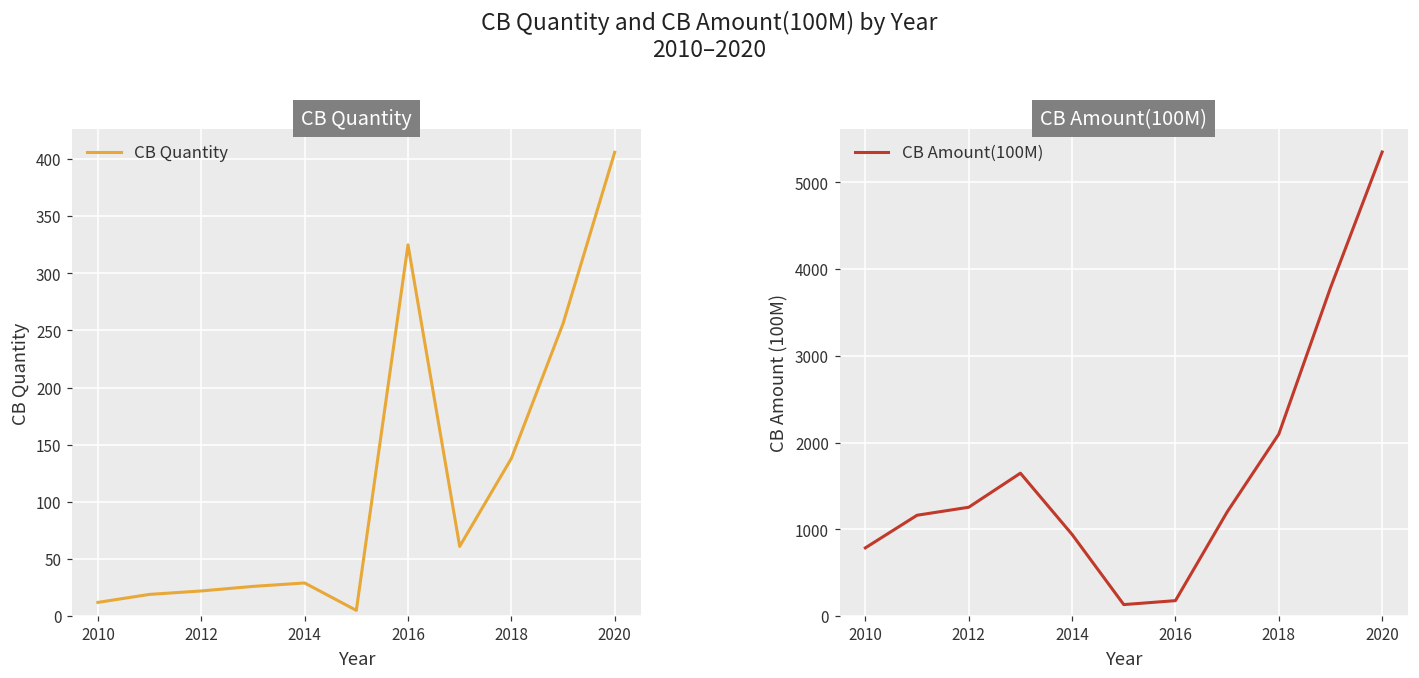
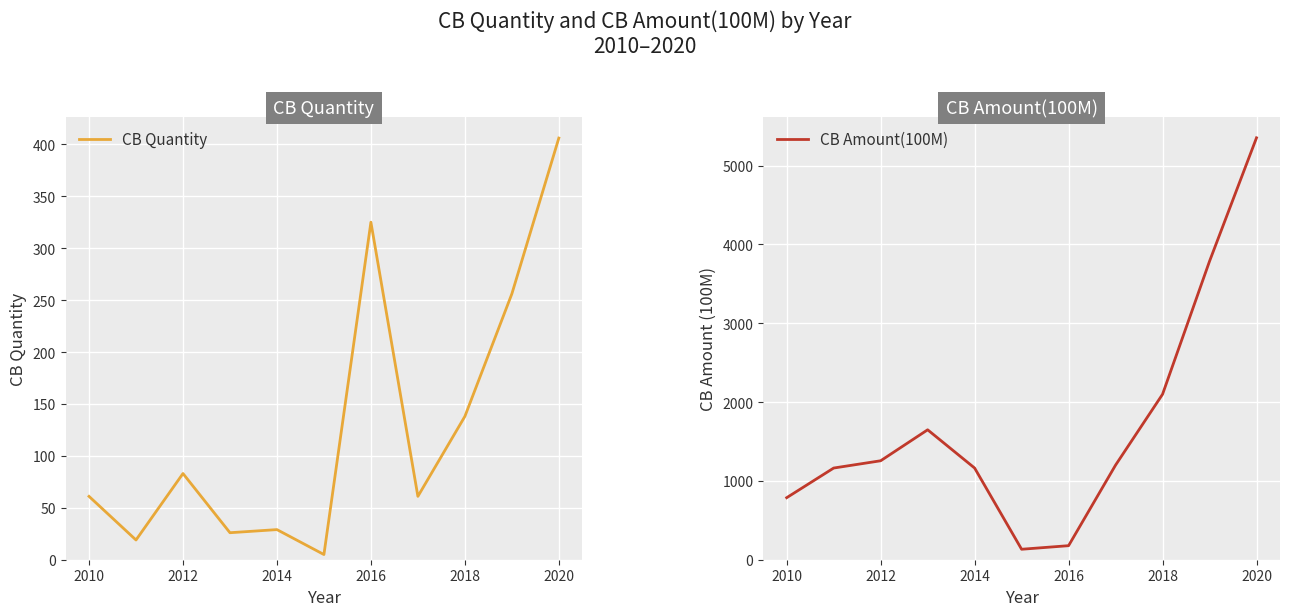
  {
    "CB Quantity": {
-     "2010": 12,
-     "2012": 22,
+     "2010": 61,
+     "2012": 83,
      "2014": 29,
      "2016": 325,
      "2018": 138,
      "2020": 406
    },
    "CB Amount(100M)": {
      "2010": 800,
      "2012": 1300,
-     "2014": 900,
+     "2014": 1200,
      "2016": 200,
      "2018": 2100,
      "2020": 5400
    }
  }
